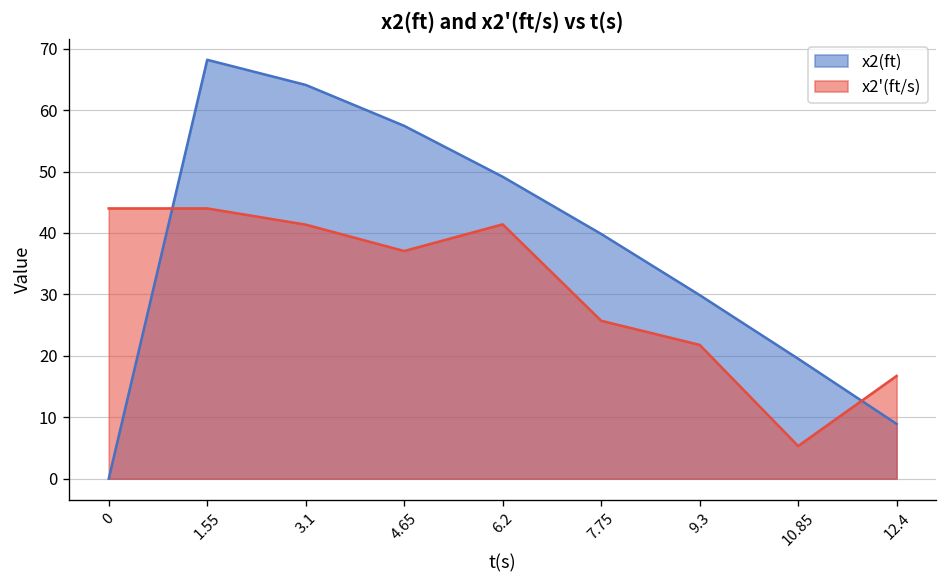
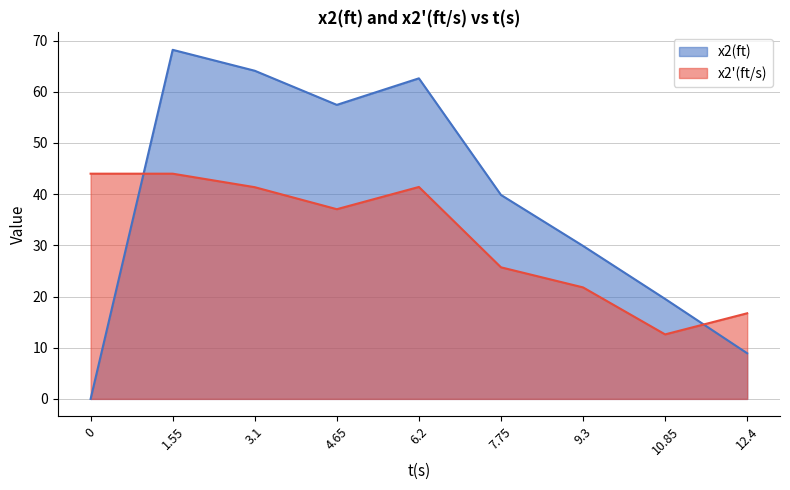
  {
    "x2(ft)": {
      "0": 0,
      "1.55": 68,
      "3.1": 64,
      "4.65": 57,
-     "6.2": 49,
+     "6.2": 63,
      "7.75": 40,
      "9.3": 30,
      "10.85": 20,
      "12.4": 9
    },
    "x2'(ft/s)": {
      "0": 44,
      "1.55": 44,
      "3.1": 41,
      "4.65": 37,
      "6.2": 41,
      "7.75": 26,
      "9.3": 22,
-     "10.85": 5,
+     "10.85": 13,
      "12.4": 17
    }
  }
